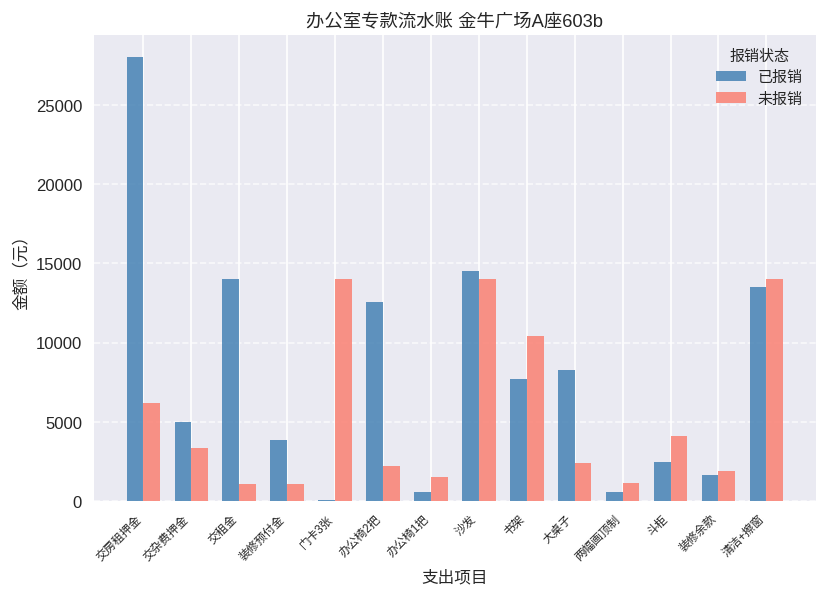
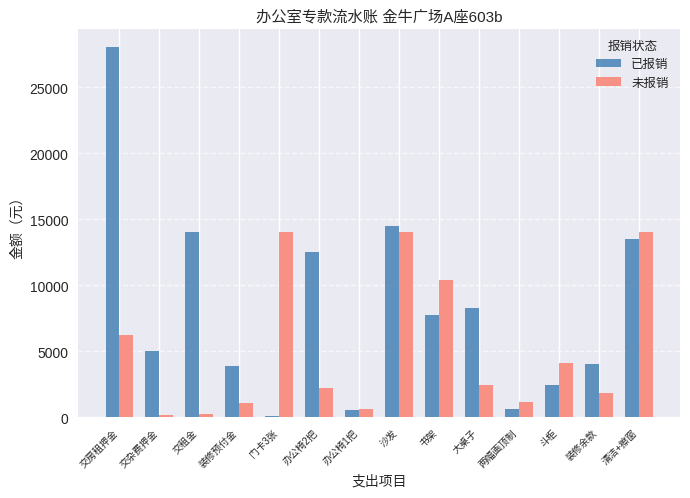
  {
    "已报销": {
      "交房租押金": 28000,
      "交杂费押金": 5000,
      "交租金": 14000,
      "装修预付金": 3900,
      "办公椅2把": 12500,
      "办公椅1把": 600,
      "沙发": 14500,
      "书架": 7700,
      "大桌子": 8300,
      "两幅画顶制": 600,
      "斗柜": 2500,
-     "装修余款": 1700,
+     "装修余款": 4000,
      "清洁+擦窗": 13500
    },
    "未报销": {
      "交房租押金": 6200,
-     "交杂费押金": 3400,
-     "交租金": 1100,
+     "交杂费押金": 200,
+     "交租金": 300,
      "装修预付金": 1100,
      "门卡3张": 14000,
      "办公椅2把": 2200,
-     "办公椅1把": 1500,
+     "办公椅1把": 700,
      "沙发": 14000,
      "书架": 10400,
      "大桌子": 2400,
      "两幅画顶制": 1100,
      "斗柜": 4100,
      "装修余款": 1900,
      "清洁+擦窗": 14000
    }
  }
